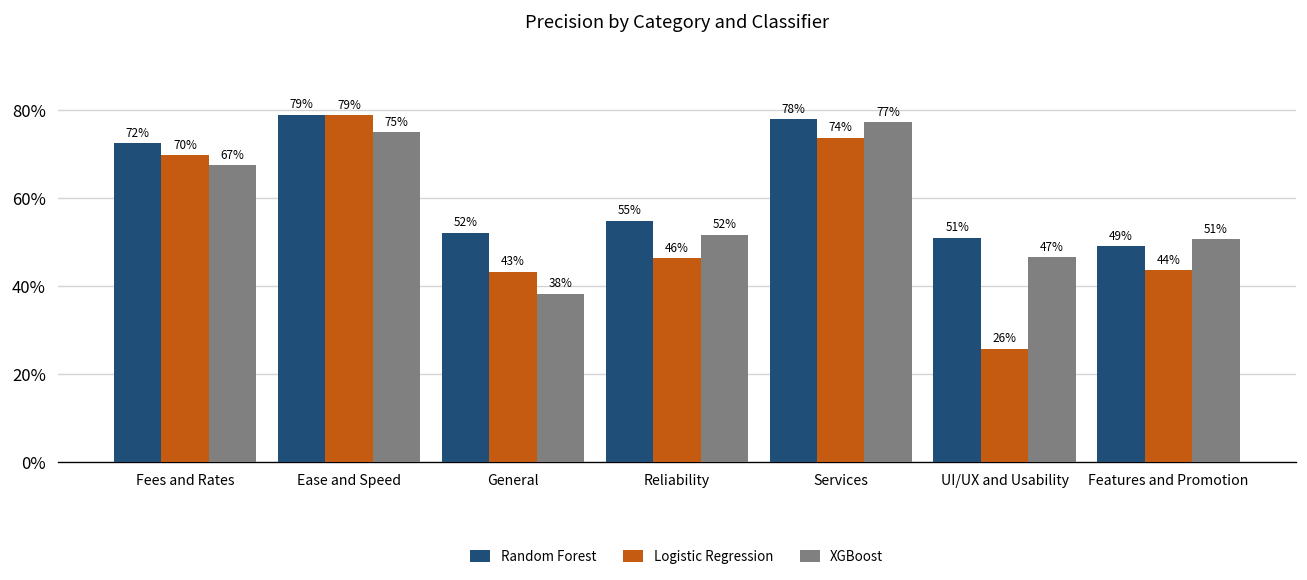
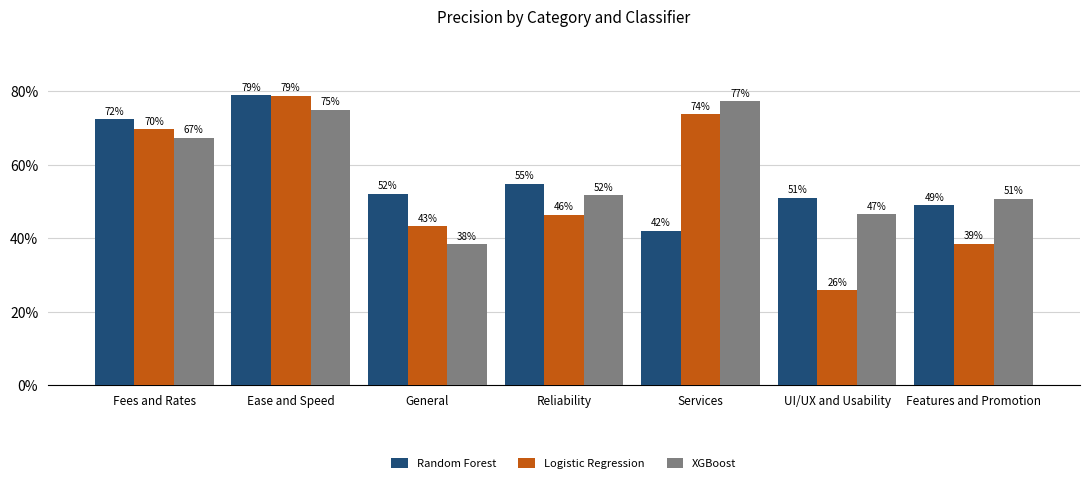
  {
    "Random Forest": {
      "Fees and Rates": "72%",
      "Ease and Speed": "79%",
      "General": "52%",
      "Reliability": "55%",
-     "Services": "78%",
+     "Services": "42%",
      "UI/UX and Usability": "51%",
      "Features and Promotion": "49%"
    },
    "Logistic Regression": {
      "Fees and Rates": "70%",
      "Ease and Speed": "79%",
      "General": "43%",
      "Reliability": "46%",
      "Services": "74%",
      "UI/UX and Usability": "26%",
-     "Features and Promotion": "44%"
+     "Features and Promotion": "39%"
    },
    "XGBoost": {
      "Fees and Rates": "67%",
      "Ease and Speed": "75%",
      "General": "38%",
      "Reliability": "52%",
      "Services": "77%",
      "UI/UX and Usability": "47%",
      "Features and Promotion": "51%"
    }
  }
